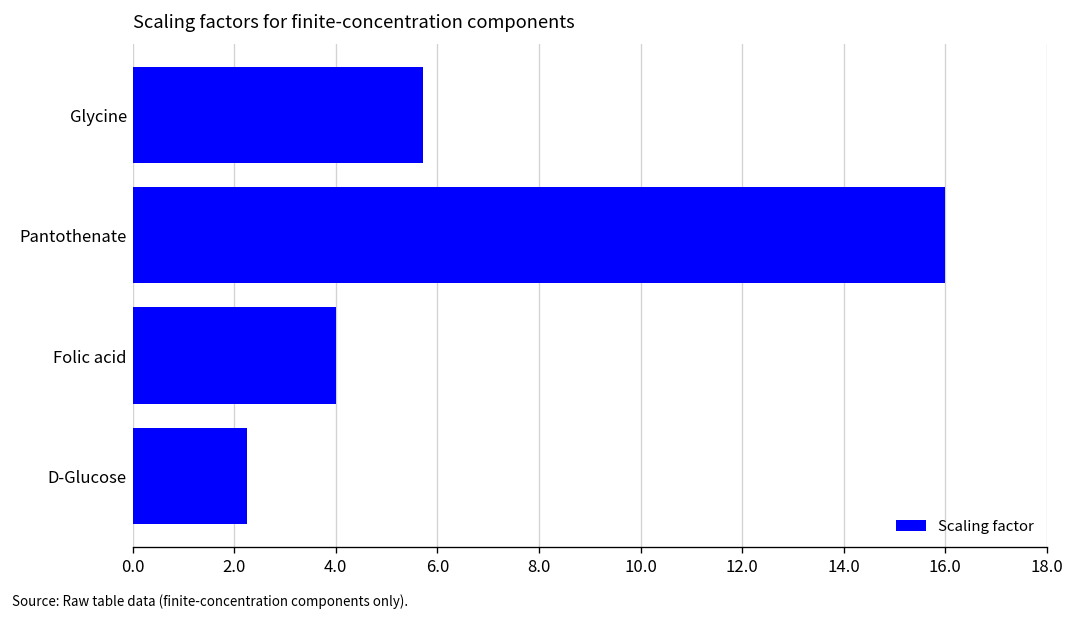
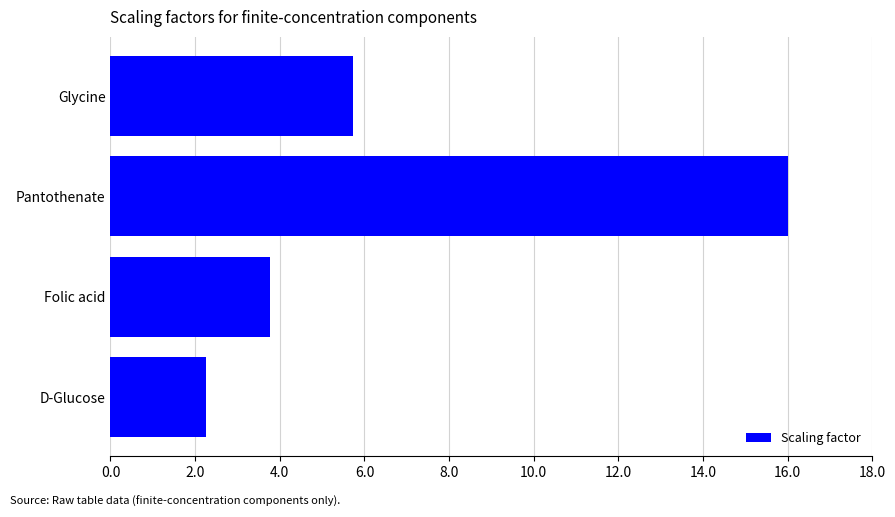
  {
    "Glycine": 5.7,
    "Pantothenate": 16.0,
-   "Folic acid": 4.0,
+   "Folic acid": 3.8,
    "D-Glucose": 2.3
  }
